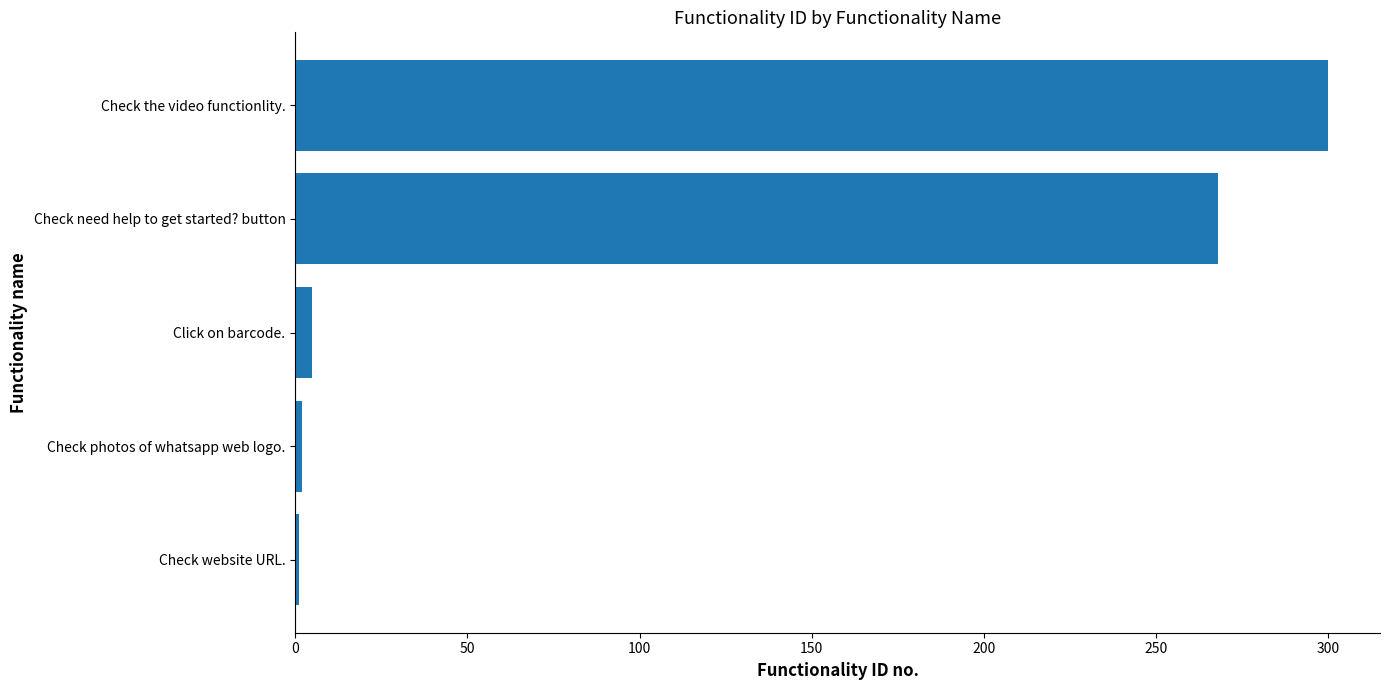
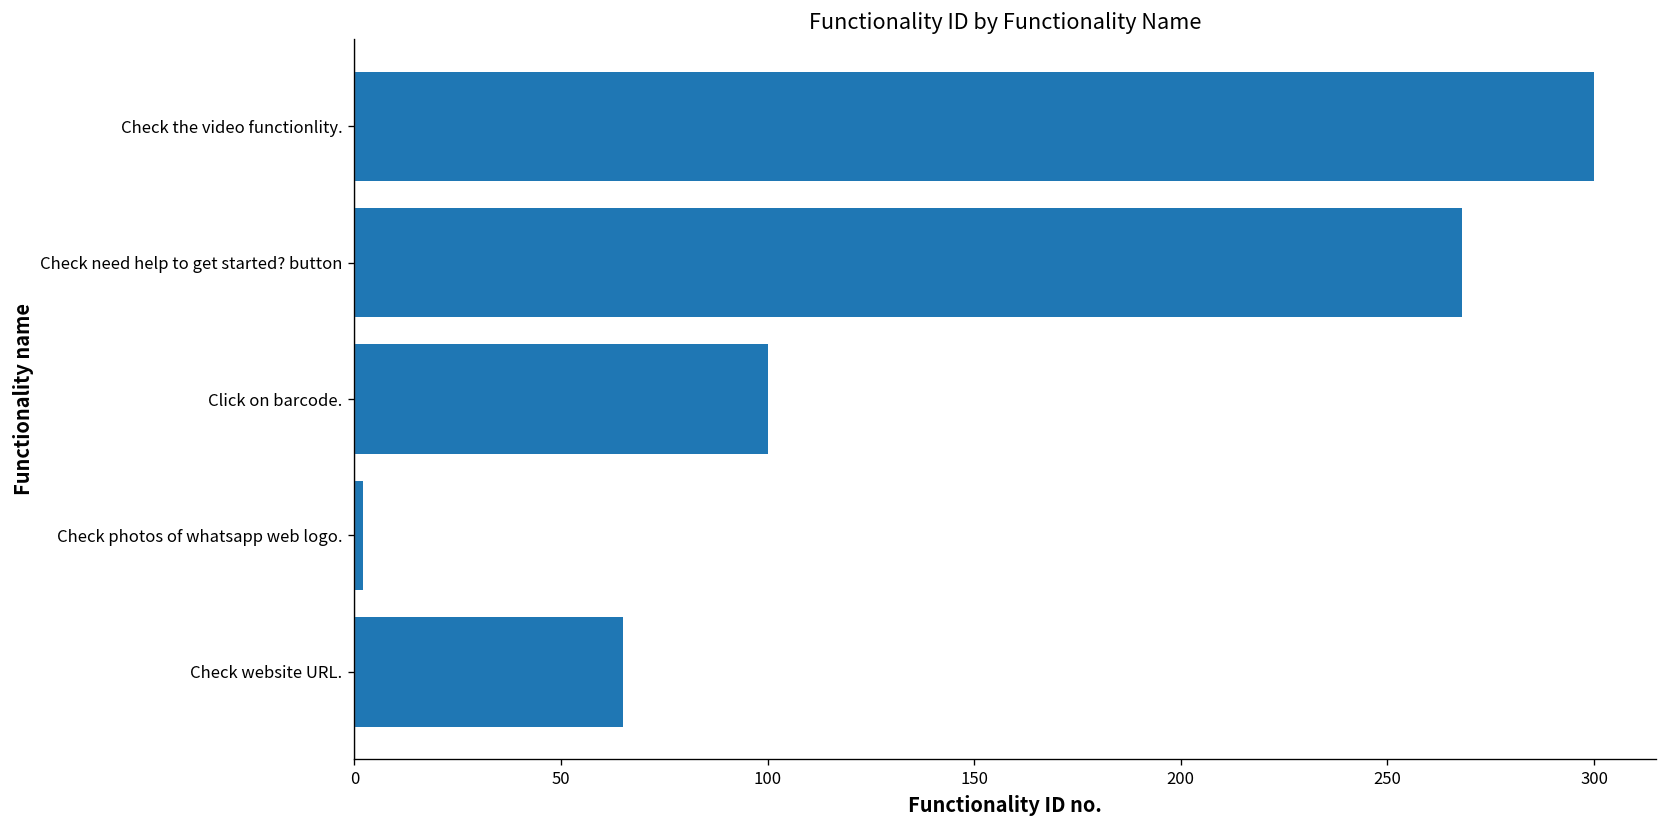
  {
    "Check the video functionlity.": 300,
    "Check need help to get started? button": 268,
-   "Click on barcode.": 5,
+   "Click on barcode.": 100,
    "Check photos of whatsapp web logo.": 2,
-   "Check website URL.": 1
+   "Check website URL.": 65
  }
